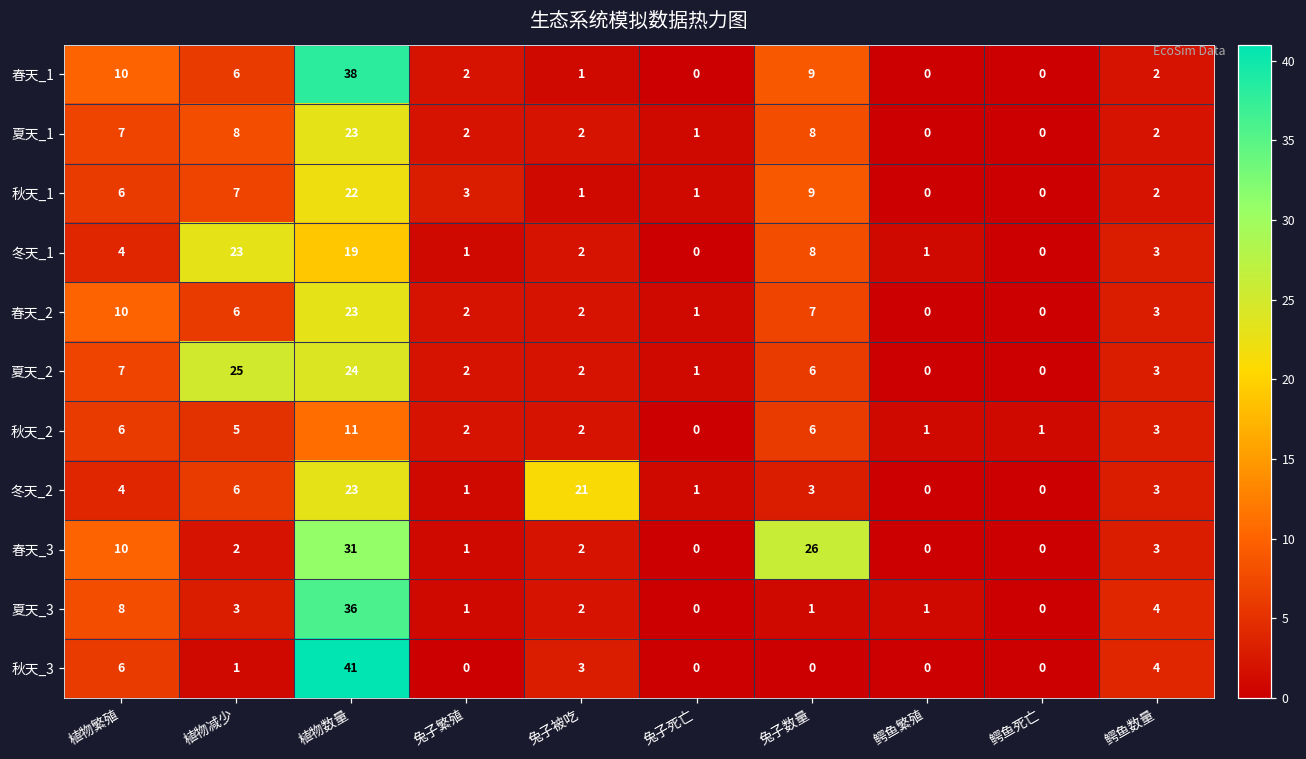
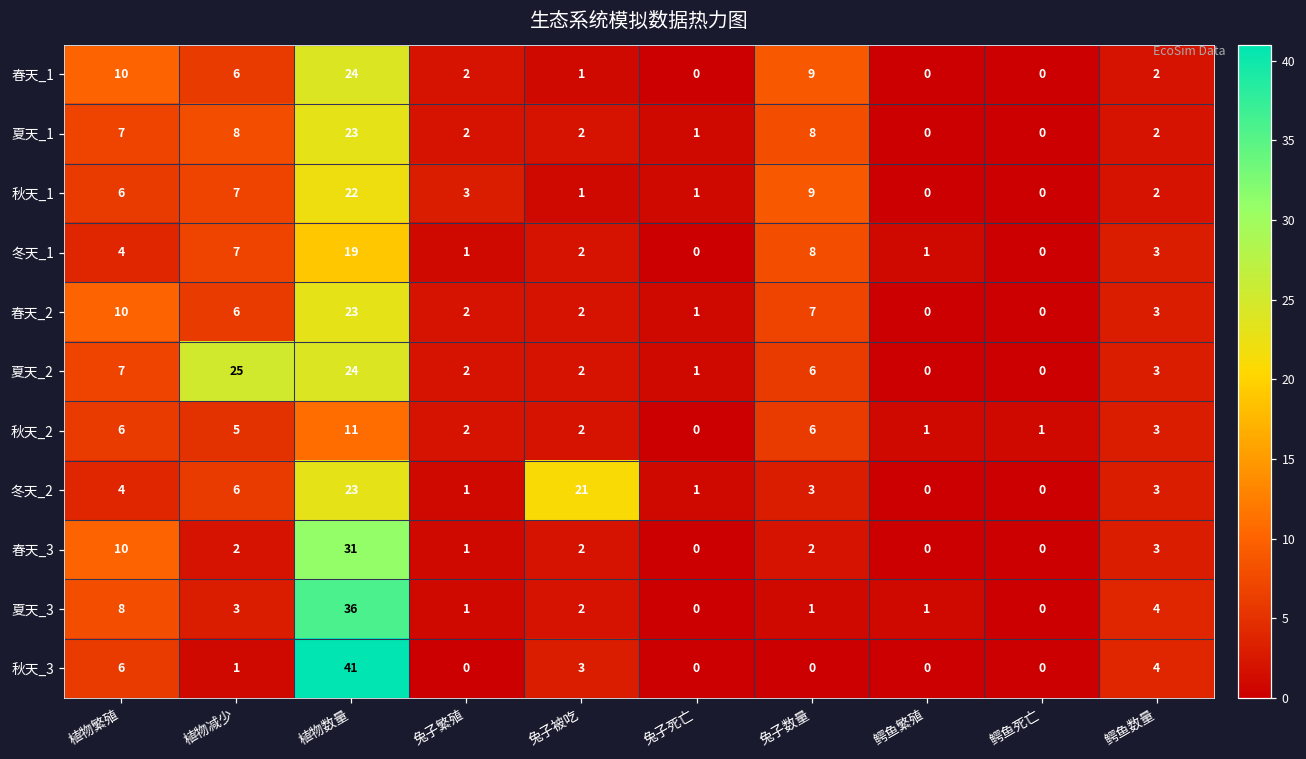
  {
    "春天_1": {
      "植物繁殖": 10,
      "植物减少": 6,
-     "植物数量": 38,
+     "植物数量": 24,
      "兔子繁殖": 2,
      "兔子被吃": 1,
      "兔子死亡": 0,
      "兔子数量": 9,
      "鳄鱼繁殖": 0,
      "鳄鱼死亡": 0
    },
    "夏天_1": {
      "植物繁殖": 7,
      "植物减少": 8,
      "植物数量": 23,
      "兔子繁殖": 2,
      "兔子被吃": 2,
      "兔子死亡": 1,
      "兔子数量": 8,
      "鳄鱼繁殖": 0,
      "鳄鱼死亡": 0,
      "鳄鱼数量": 2
    },
    "秋天_1": {
      "植物繁殖": 6,
      "植物减少": 7,
      "植物数量": 22,
      "兔子繁殖": 3,
      "兔子被吃": 1,
      "兔子死亡": 1,
      "兔子数量": 9,
      "鳄鱼繁殖": 0,
      "鳄鱼死亡": 0,
      "鳄鱼数量": 2
    },
    "冬天_1": {
      "植物繁殖": 4,
-     "植物减少": 23,
+     "植物减少": 7,
      "植物数量": 19,
      "兔子繁殖": 1,
      "兔子被吃": 2,
      "兔子死亡": 0,
      "兔子数量": 8,
      "鳄鱼繁殖": 1,
      "鳄鱼死亡": 0,
      "鳄鱼数量": 3
    },
    "春天_2": {
      "植物繁殖": 10,
      "植物减少": 6,
      "植物数量": 23,
      "兔子繁殖": 2,
      "兔子被吃": 2,
      "兔子死亡": 1,
      "兔子数量": 7,
      "鳄鱼繁殖": 0,
      "鳄鱼死亡": 0,
      "鳄鱼数量": 3
    },
    "夏天_2": {
      "植物繁殖": 7,
      "植物减少": 25,
      "植物数量": 24,
      "兔子繁殖": 2,
      "兔子被吃": 2,
      "兔子死亡": 1,
      "兔子数量": 6,
      "鳄鱼繁殖": 0,
      "鳄鱼死亡": 0,
      "鳄鱼数量": 3
    },
    "秋天_2": {
      "植物繁殖": 6,
      "植物减少": 5,
      "植物数量": 11,
      "兔子繁殖": 2,
      "兔子被吃": 2,
      "兔子死亡": 0,
      "兔子数量": 6,
      "鳄鱼繁殖": 1,
      "鳄鱼死亡": 1,
      "鳄鱼数量": 3
    },
    "冬天_2": {
      "植物繁殖": 4,
      "植物减少": 6,
      "植物数量": 23,
      "兔子繁殖": 1,
      "兔子被吃": 21,
      "兔子死亡": 1,
      "兔子数量": 3,
      "鳄鱼繁殖": 0,
      "鳄鱼死亡": 0,
      "鳄鱼数量": 3
    },
    "春天_3": {
      "植物繁殖": 10,
      "植物减少": 2,
      "植物数量": 31,
      "兔子繁殖": 1,
      "兔子被吃": 2,
      "兔子死亡": 0,
-     "兔子数量": 26,
+     "兔子数量": 2,
      "鳄鱼繁殖": 0,
      "鳄鱼死亡": 0,
      "鳄鱼数量": 3
    },
    "夏天_3": {
      "植物繁殖": 8,
      "植物减少": 3,
      "植物数量": 36,
      "兔子繁殖": 1,
      "兔子被吃": 2,
      "兔子死亡": 0,
      "兔子数量": 1,
      "鳄鱼繁殖": 1,
      "鳄鱼死亡": 0,
      "鳄鱼数量": 4
    },
    "秋天_3": {
      "植物繁殖": 6,
      "植物减少": 1,
      "植物数量": 41,
      "兔子繁殖": 0,
      "兔子被吃": 3,
      "兔子死亡": 0,
      "兔子数量": 0,
      "鳄鱼繁殖": 0,
      "鳄鱼死亡": 0,
      "鳄鱼数量": 4
    }
  }
